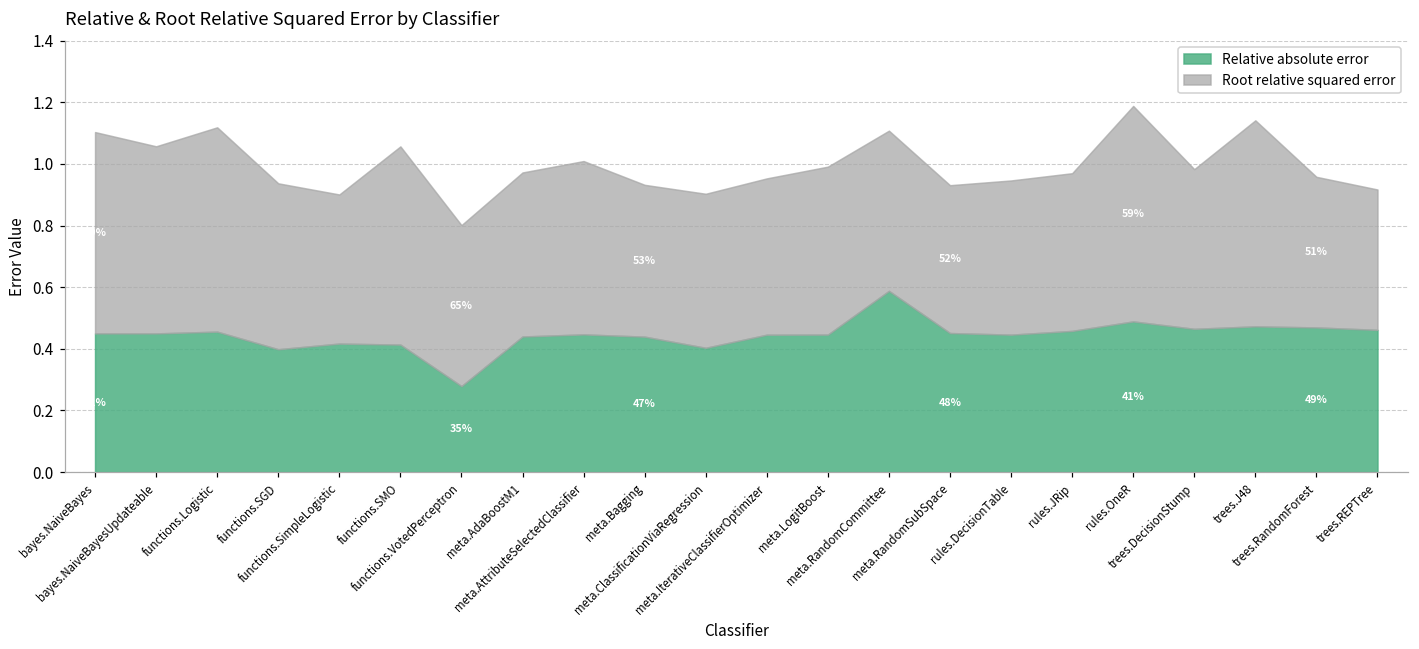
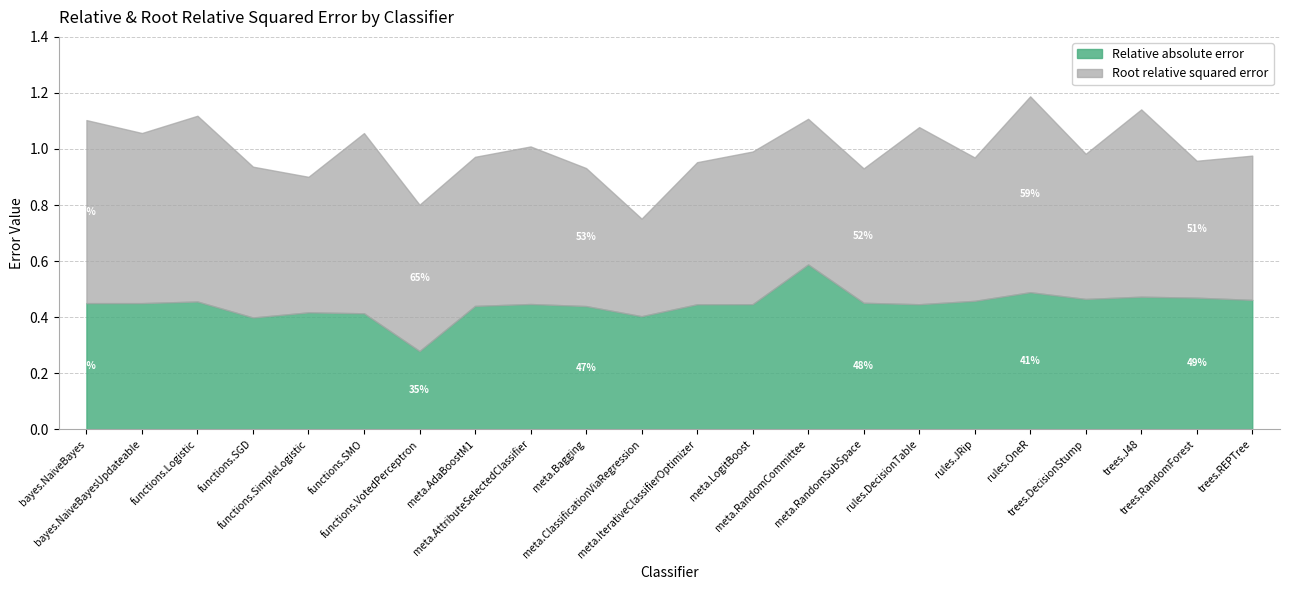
  {
    "Relative absolute error": {
      "bayes.NaiveBayes": 0.45,
      "bayes.NaiveBayesUpdateable": 0.45,
      "functions.Logistic": 0.46,
      "functions.SGD": 0.40,
      "functions.SimpleLogistic": 0.42,
      "functions.SMO": 0.41,
      "functions.VotedPerceptron": 0.28,
      "meta.AdaBoostM1": 0.44,
      "meta.AttributeSelectedClassifier": 0.45,
      "meta.Bagging": 0.44,
      "meta.ClassificationViaRegression": 0.40,
      "meta.IterativeClassifierOptimizer": 0.45,
      "meta.LogitBoost": 0.45,
      "meta.RandomCommittee": 0.59,
      "meta.RandomSubSpace": 0.45,
      "rules.DecisionTable": 0.45,
      "rules.JRip": 0.46,
      "rules.OneR": 0.49,
      "trees.DecisionStump": 0.46,
      "trees.J48": 0.47,
      "trees.RandomForest": 0.47,
      "trees.REPTree": 0.46
    },
    "Root relative squared error": {
      "bayes.NaiveBayes": 0.65,
      "bayes.NaiveBayesUpdateable": 0.61,
      "functions.Logistic": 0.66,
      "functions.SGD": 0.54,
      "functions.SimpleLogistic": 0.48,
      "functions.SMO": 0.64,
      "functions.VotedPerceptron": 0.52,
      "meta.AdaBoostM1": 0.53,
      "meta.AttributeSelectedClassifier": 0.56,
      "meta.Bagging": 0.49,
-     "meta.ClassificationViaRegression": 0.50,
+     "meta.ClassificationViaRegression": 0.35,
      "meta.IterativeClassifierOptimizer": 0.51,
      "meta.LogitBoost": 0.54,
      "meta.RandomCommittee": 0.52,
      "meta.RandomSubSpace": 0.48,
-     "rules.DecisionTable": 0.50,
+     "rules.DecisionTable": 0.63,
      "rules.JRip": 0.51,
      "rules.OneR": 0.70,
      "trees.DecisionStump": 0.52,
      "trees.J48": 0.67,
      "trees.RandomForest": 0.49,
-     "trees.REPTree": 0.46
+     "trees.REPTree": 0.51
    }
  }
